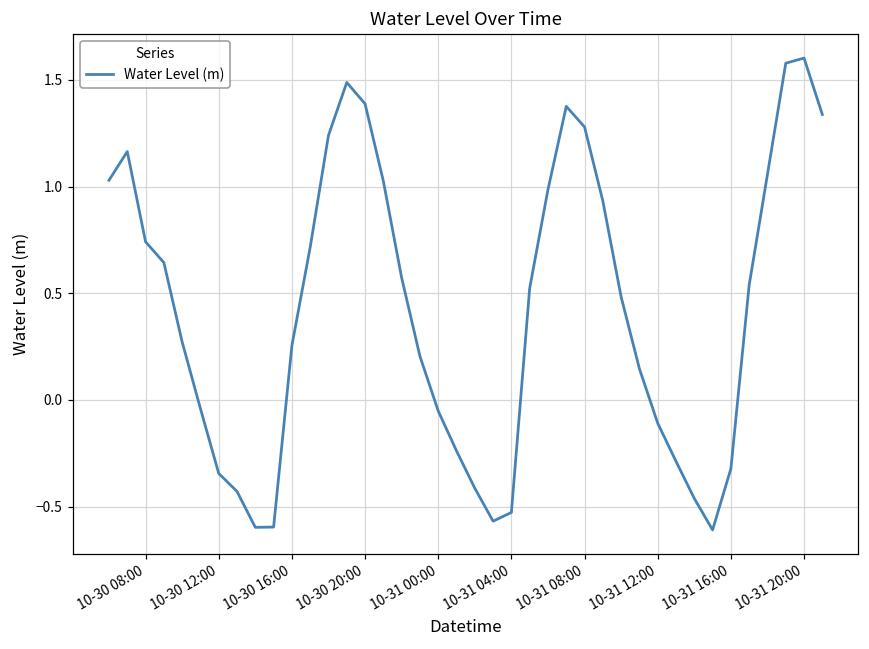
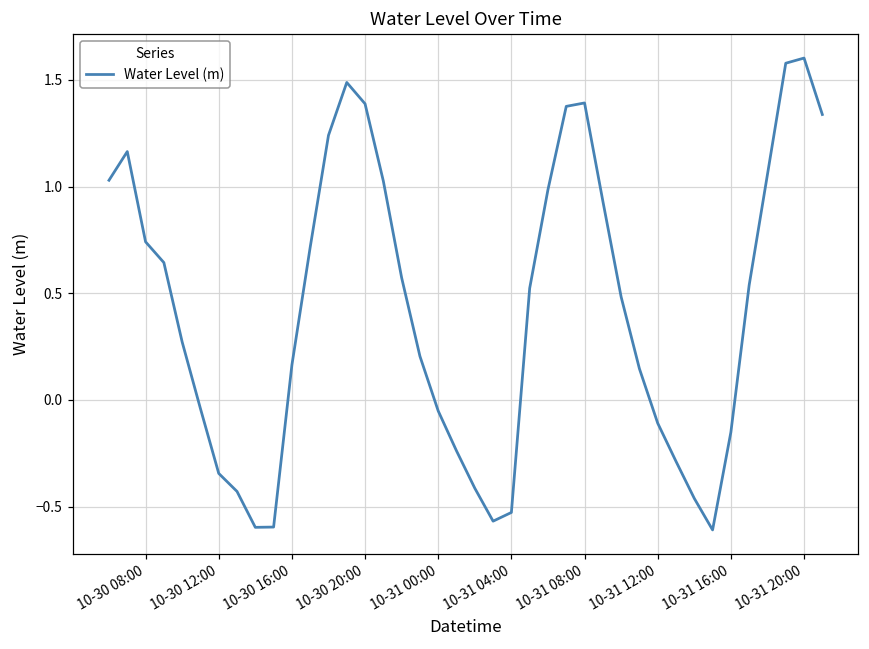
  {
    "10-30 08:00": 0.74,
    "10-30 12:00": -0.34,
-   "10-30 16:00": 0.25,
+   "10-30 16:00": 0.16,
    "10-30 20:00": 1.39,
    "10-31 00:00": -0.05,
    "10-31 04:00": -0.53,
-   "10-31 08:00": 1.28,
+   "10-31 08:00": 1.39,
    "10-31 12:00": -0.11,
-   "10-31 16:00": -0.32,
+   "10-31 16:00": -0.15,
    "10-31 20:00": 1.60
  }
